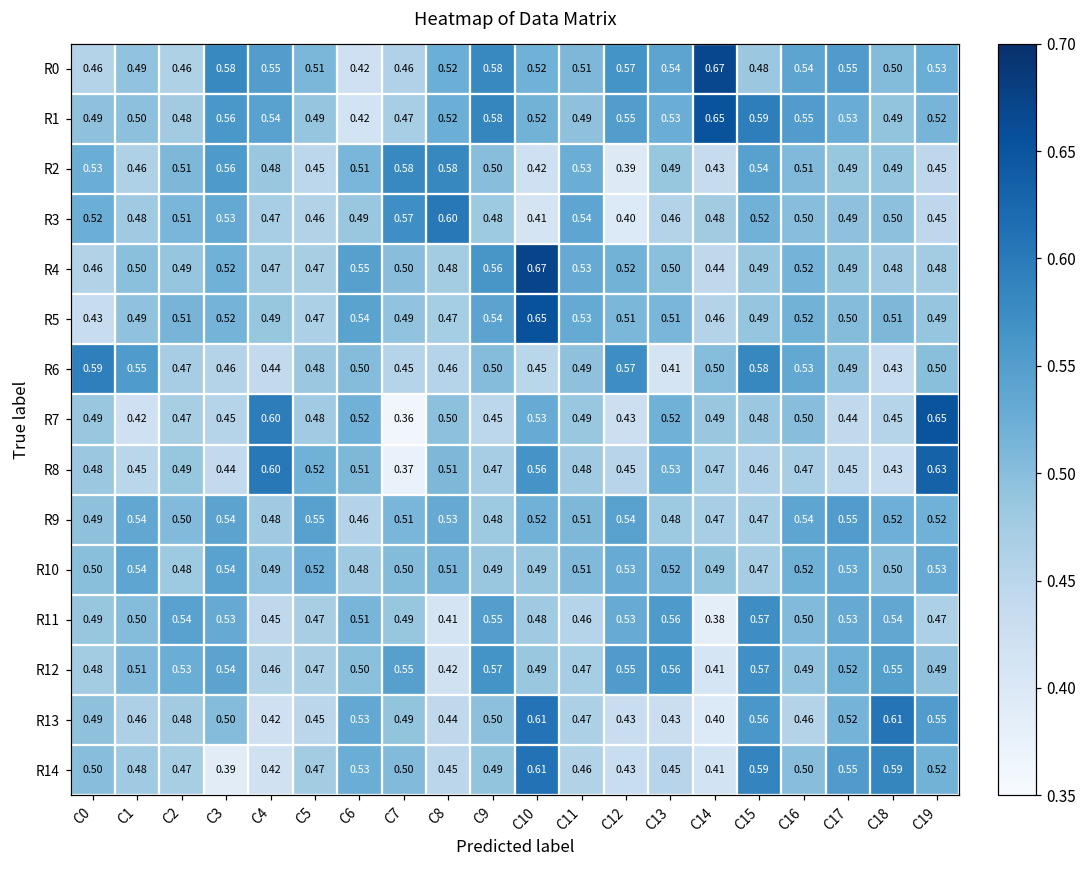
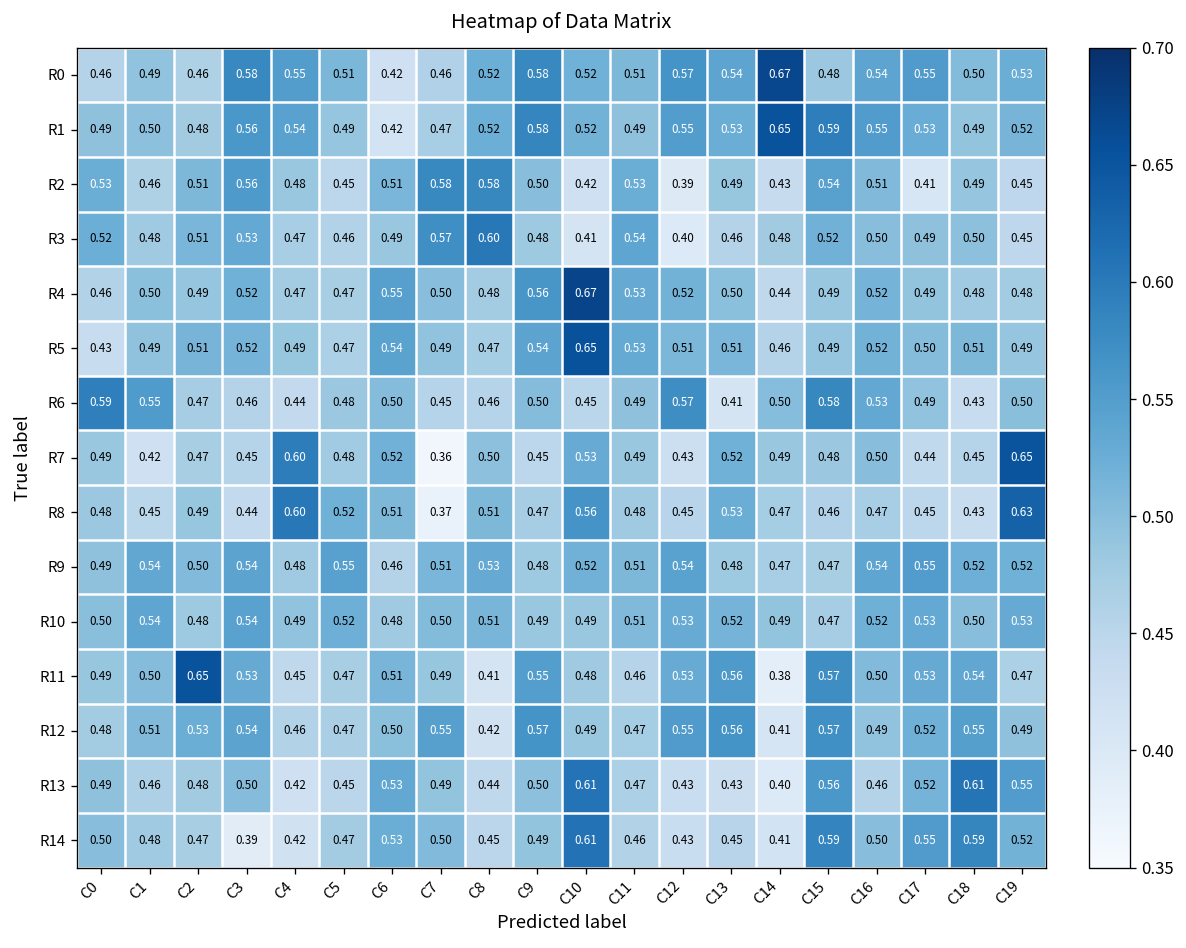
  {
    "R2": {
      "C0": 0.53,
      "C1": 0.46,
      "C2": 0.51,
      "C3": 0.56,
      "C4": 0.48,
      "C5": 0.45,
      "C6": 0.51,
      "C7": 0.58,
      "C8": 0.58,
      "C9": 0.50,
      "C10": 0.42,
      "C11": 0.53,
      "C12": 0.39,
      "C13": 0.49,
      "C14": 0.43,
      "C15": 0.54,
      "C16": 0.51,
-     "C17": 0.49,
+     "C17": 0.41,
      "C18": 0.49,
      "C19": 0.45
    },
    "R11": {
      "C0": 0.49,
      "C1": 0.50,
-     "C2": 0.54,
+     "C2": 0.65,
      "C3": 0.53,
      "C4": 0.45,
      "C5": 0.47,
      "C6": 0.51,
      "C7": 0.49,
      "C8": 0.41,
      "C9": 0.55,
      "C10": 0.48,
      "C11": 0.46,
      "C12": 0.53,
      "C13": 0.56,
      "C14": 0.38,
      "C15": 0.57,
      "C16": 0.50,
      "C17": 0.53,
      "C18": 0.54,
      "C19": 0.47
    }
  }
